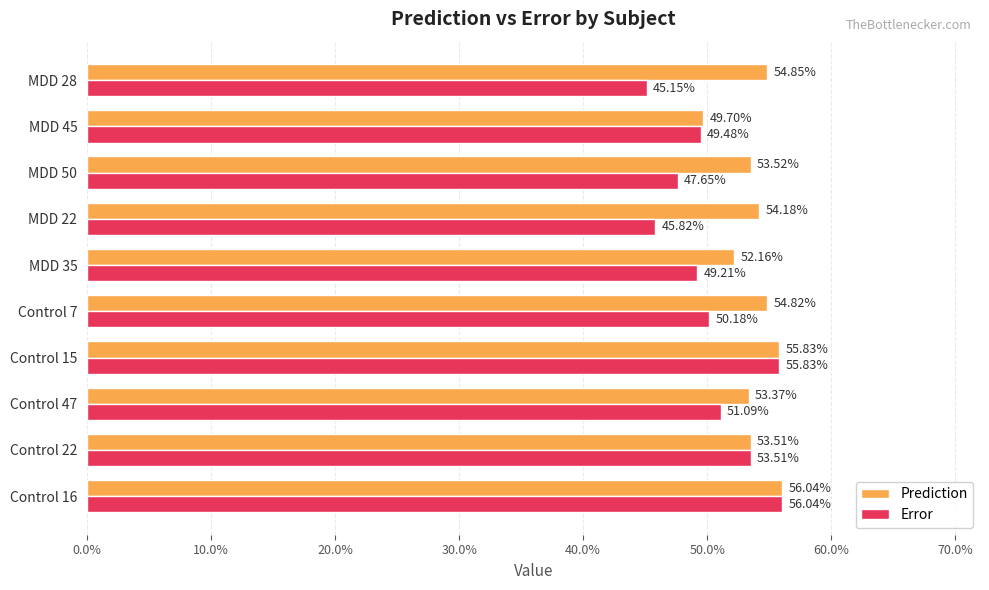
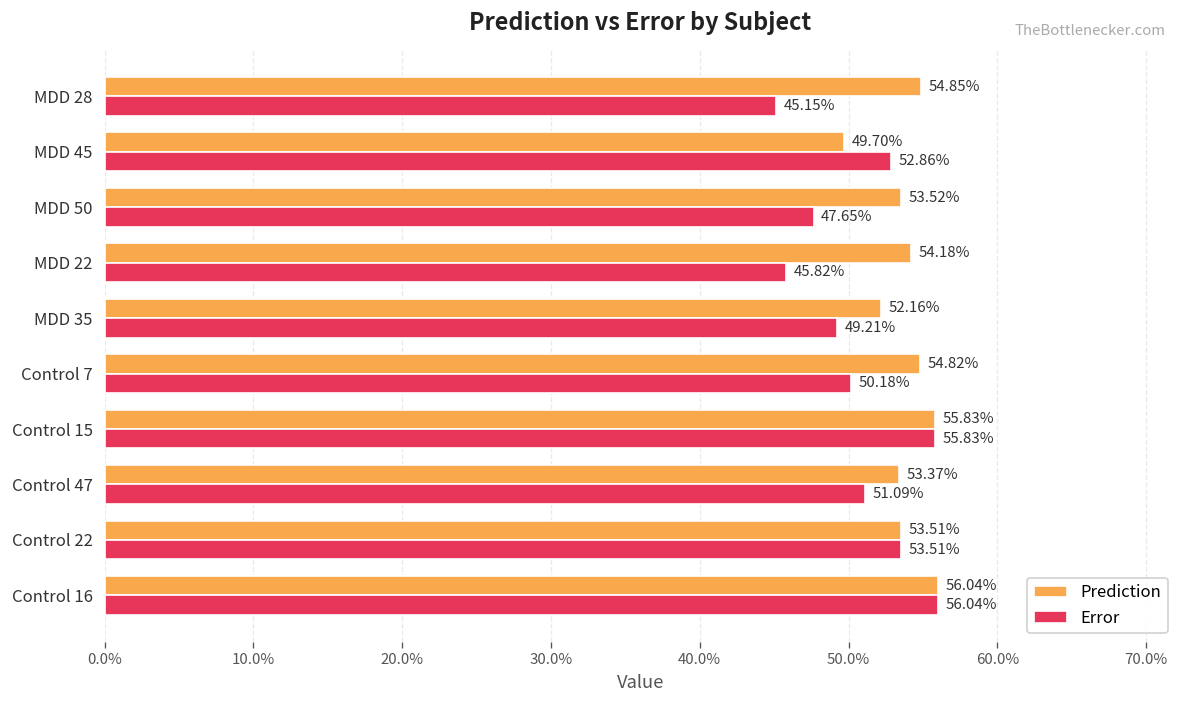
  {
    "Prediction": {
      "MDD 28": "54.85%",
      "MDD 45": "49.70%",
      "MDD 50": "53.52%",
      "MDD 22": "54.18%",
      "MDD 35": "52.16%",
      "Control 7": "54.82%",
      "Control 15": "55.83%",
      "Control 47": "53.37%",
      "Control 22": "53.51%",
      "Control 16": "56.04%"
    },
    "Error": {
      "MDD 28": "45.15%",
-     "MDD 45": "49.48%",
+     "MDD 45": "52.86%",
      "MDD 50": "47.65%",
      "MDD 22": "45.82%",
      "MDD 35": "49.21%",
      "Control 7": "50.18%",
      "Control 15": "55.83%",
      "Control 47": "51.09%",
      "Control 22": "53.51%",
      "Control 16": "56.04%"
    }
  }
